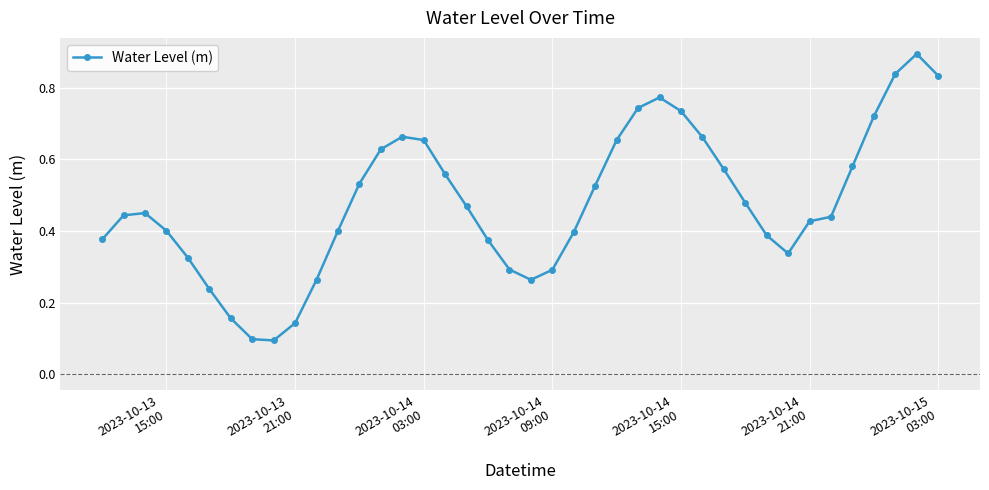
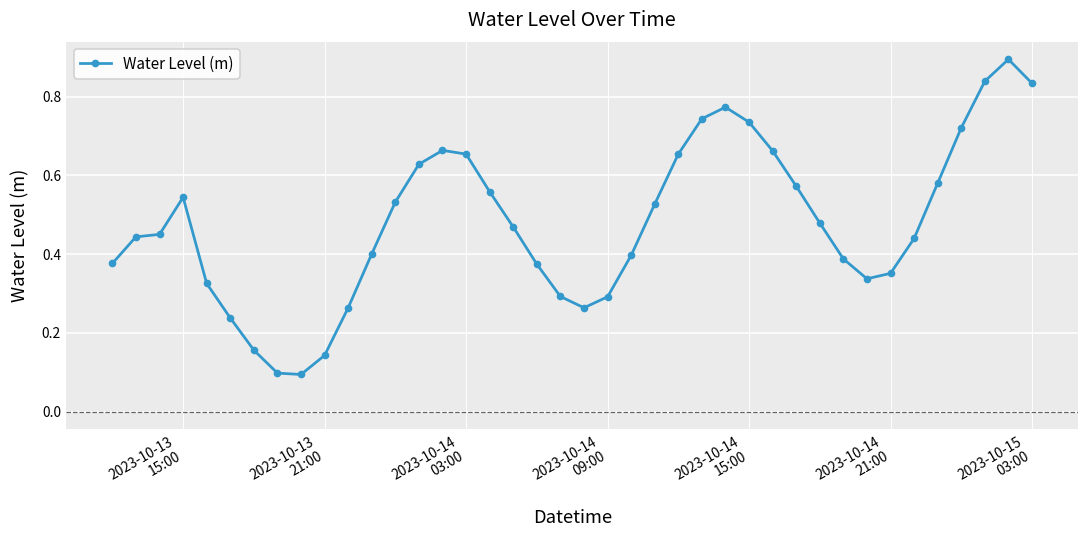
  {
-   "2023-10-13 15:00": 0.40,
+   "2023-10-13 15:00": 0.54,
    "2023-10-13 21:00": 0.14,
    "2023-10-14 03:00": 0.65,
    "2023-10-14 09:00": 0.29,
    "2023-10-14 15:00": 0.74,
-   "2023-10-14 21:00": 0.43,
+   "2023-10-14 21:00": 0.35,
    "2023-10-15 03:00": 0.83
  }
